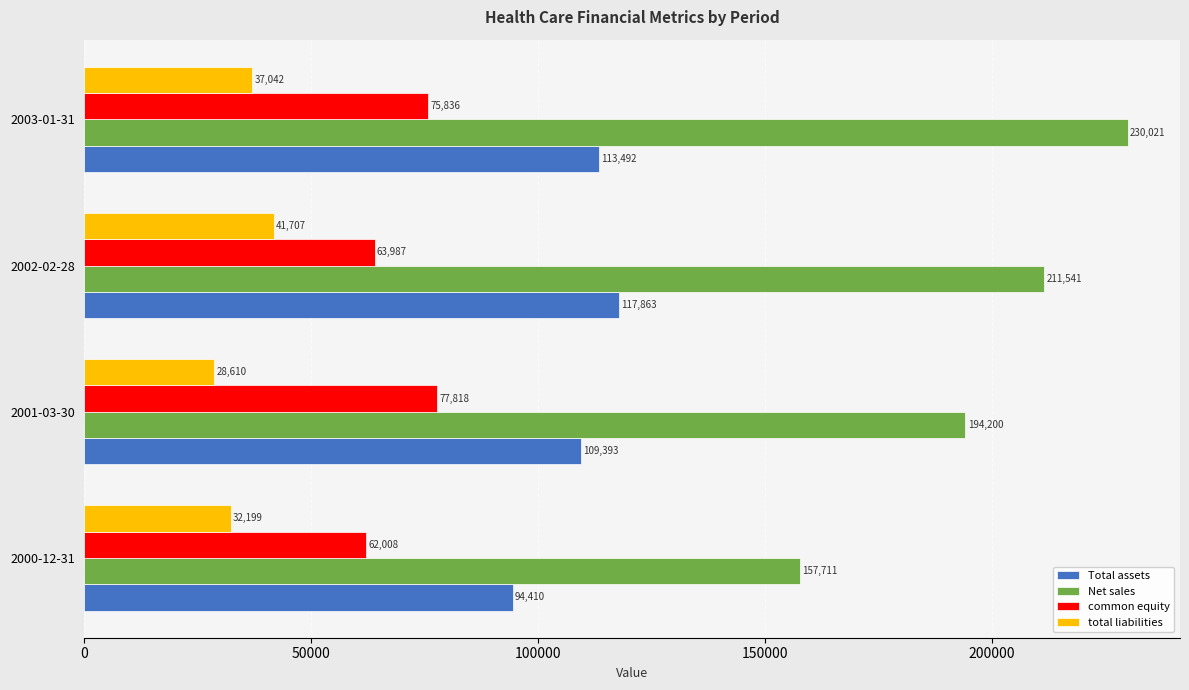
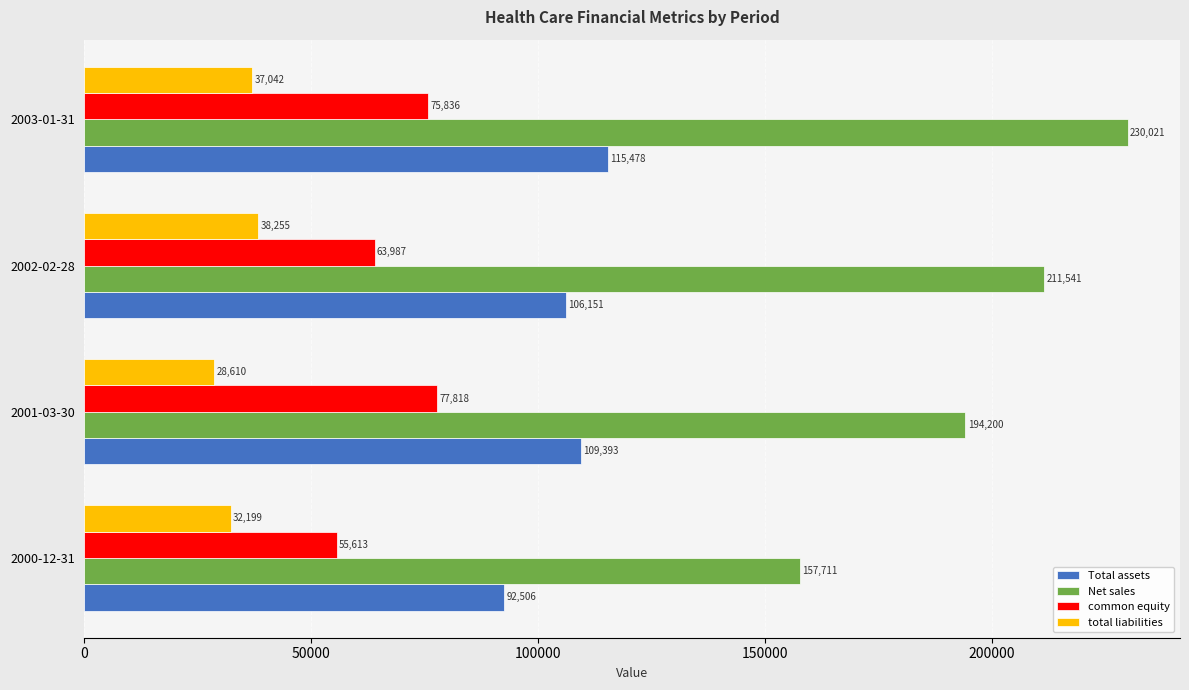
  {
    "Total assets": {
-     "2003-01-31": "113,492",
-     "2002-02-28": "117,863",
+     "2003-01-31": "115,478",
+     "2002-02-28": "106,151",
      "2001-03-30": "109,393",
-     "2000-12-31": "94,410"
+     "2000-12-31": "92,506"
    },
    "Net sales": {
      "2003-01-31": "230,021",
      "2002-02-28": "211,541",
      "2001-03-30": "194,200",
      "2000-12-31": "157,711"
    },
    "common equity": {
      "2003-01-31": "75,836",
      "2002-02-28": "63,987",
      "2001-03-30": "77,818",
-     "2000-12-31": "62,008"
+     "2000-12-31": "55,613"
    },
    "total liabilities": {
      "2003-01-31": "37,042",
-     "2002-02-28": "41,707",
+     "2002-02-28": "38,255",
      "2001-03-30": "28,610",
      "2000-12-31": "32,199"
    }
  }
